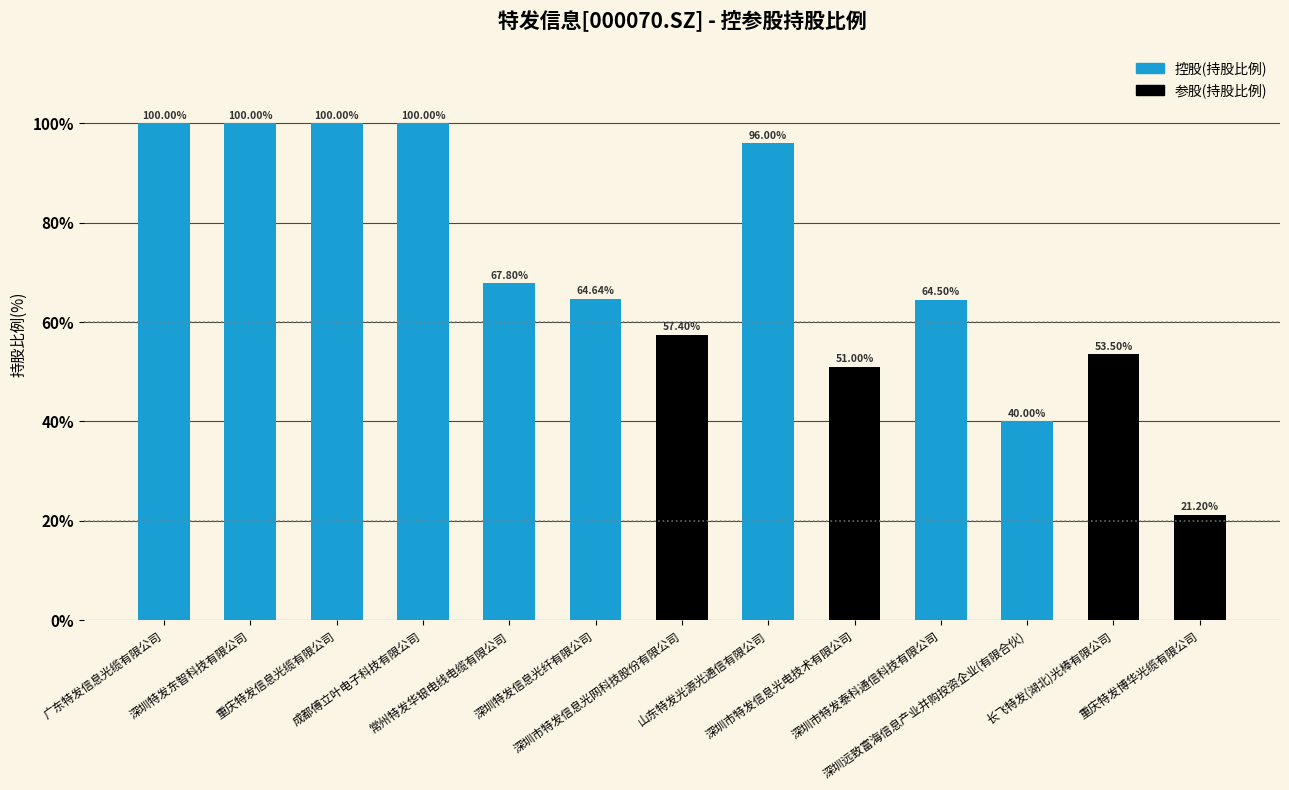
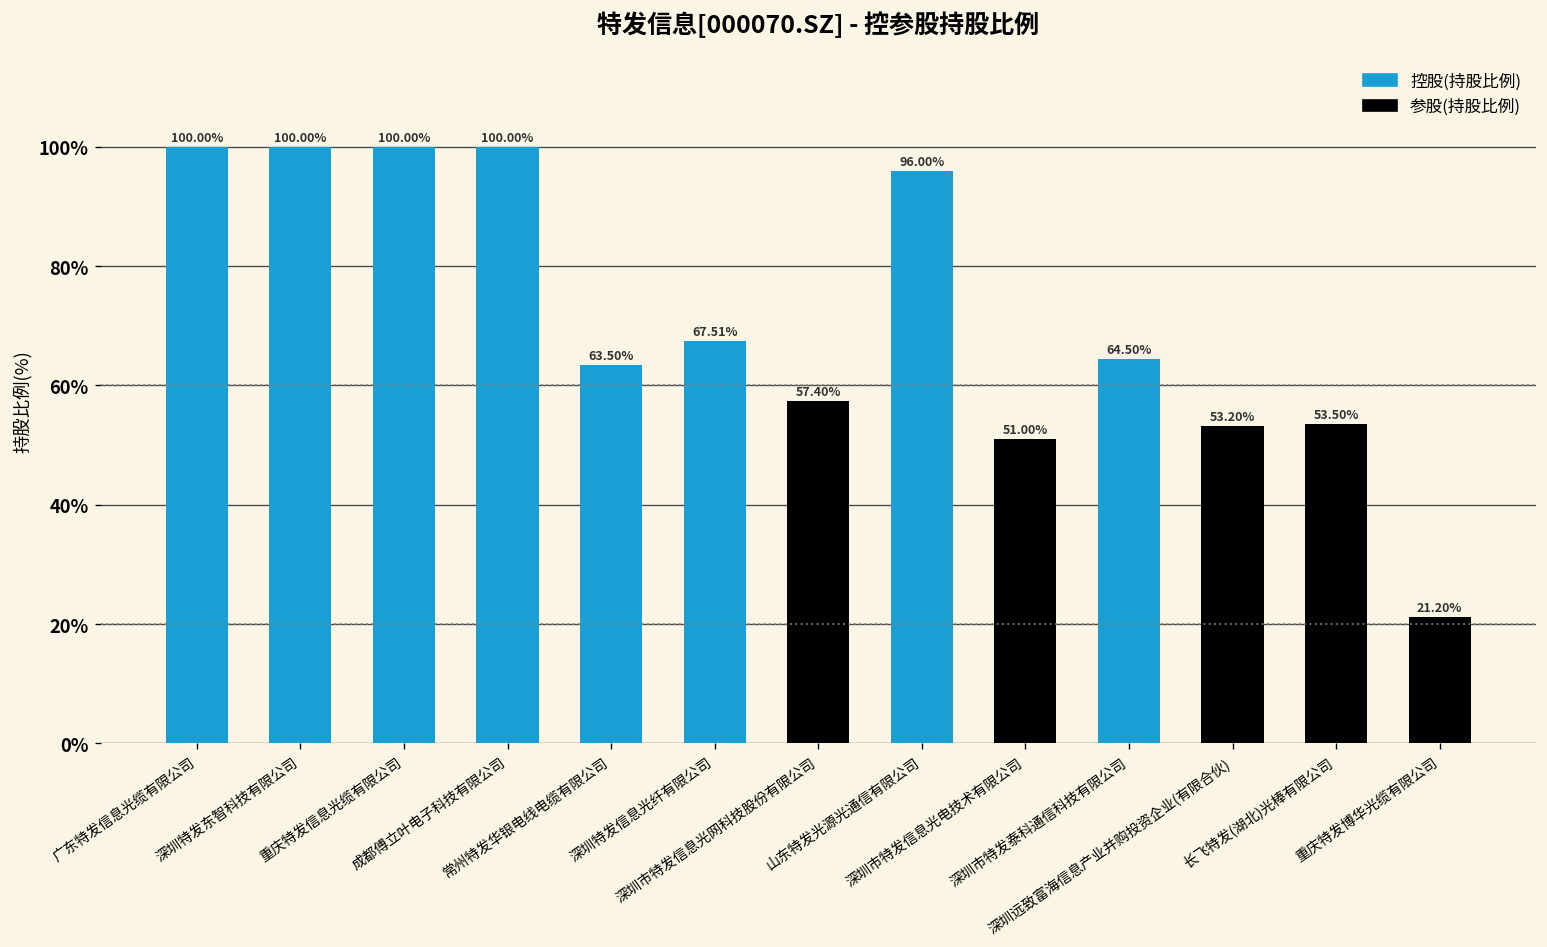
  {
    "广东特发信息光缆有限公司": "100.00%",
    "深圳特发东智科技有限公司": "100.00%",
    "重庆特发信息光缆有限公司": "100.00%",
    "成都傅立叶电子科技有限公司": "100.00%",
-   "常州特发华银电线电缆有限公司": "67.80%",
-   "深圳特发信息光纤有限公司": "64.64%",
+   "常州特发华银电线电缆有限公司": "63.50%",
+   "深圳特发信息光纤有限公司": "67.51%",
    "深圳市特发信息光网科技股份有限公司": "57.40%",
    "山东特发光源光通信有限公司": "96.00%",
    "深圳市特发信息光电技术有限公司": "51.00%",
    "深圳市特发泰科通信科技有限公司": "64.50%",
-   "深圳远致富海信息产业并购投资企业(有限合伙)": "40.00%",
+   "深圳远致富海信息产业并购投资企业(有限合伙)": "53.20%",
    "长飞特发(湖北)光棒有限公司": "53.50%",
    "重庆特发博华光缆有限公司": "21.20%"
  }
